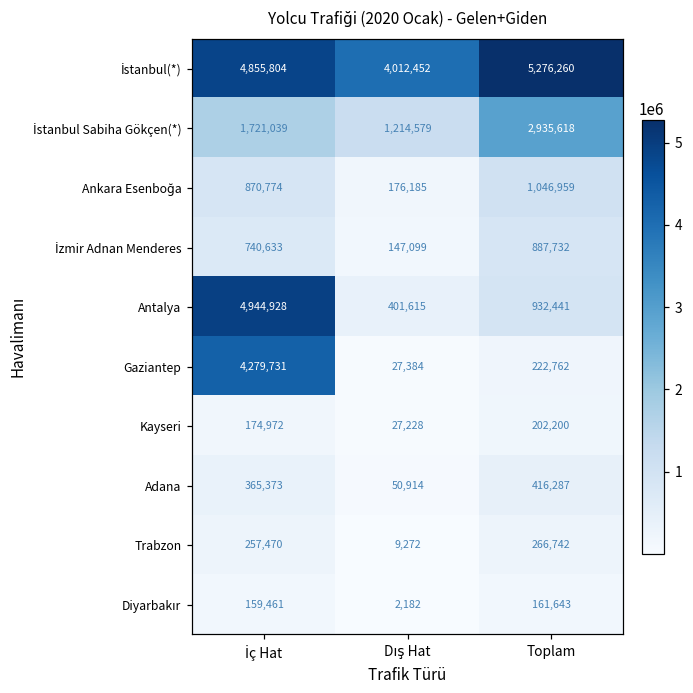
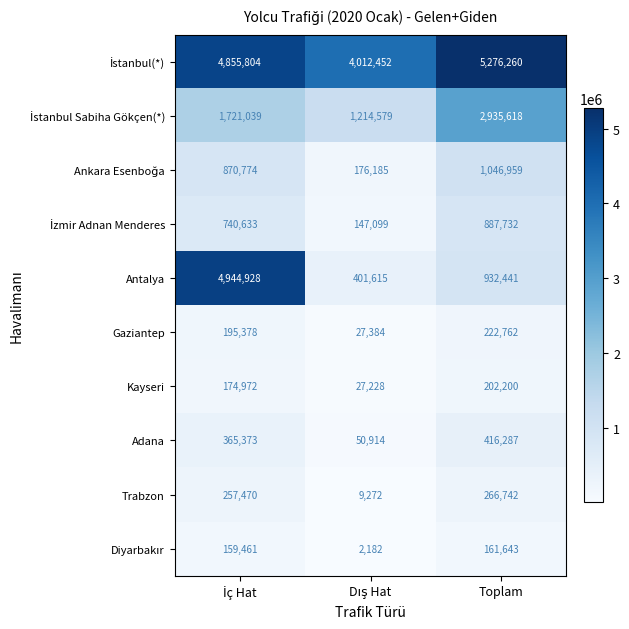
  {
    "İstanbul(*)": {
      "İç Hat": "4,855,804",
      "Dış Hat": "4,012,452",
      "Toplam": "5,276,260"
    },
    "İstanbul Sabiha Gökçen(*)": {
      "İç Hat": "1,721,039",
      "Dış Hat": "1,214,579",
      "Toplam": "2,935,618"
    },
    "Ankara Esenboğa": {
      "İç Hat": "870,774",
      "Dış Hat": "176,185",
      "Toplam": "1,046,959"
    },
    "İzmir Adnan Menderes": {
      "İç Hat": "740,633",
      "Dış Hat": "147,099",
      "Toplam": "887,732"
    },
    "Antalya": {
      "İç Hat": "4,944,928",
      "Dış Hat": "401,615",
      "Toplam": "932,441"
    },
    "Gaziantep": {
-     "İç Hat": "4,279,731",
+     "İç Hat": "195,378",
      "Dış Hat": "27,384",
      "Toplam": "222,762"
    },
    "Kayseri": {
      "İç Hat": "174,972",
      "Dış Hat": "27,228",
      "Toplam": "202,200"
    },
    "Adana": {
      "İç Hat": "365,373",
      "Dış Hat": "50,914",
      "Toplam": "416,287"
    },
    "Trabzon": {
      "İç Hat": "257,470",
      "Dış Hat": "9,272",
      "Toplam": "266,742"
    },
    "Diyarbakır": {
      "İç Hat": "159,461",
      "Dış Hat": "2,182",
      "Toplam": "161,643"
    }
  }
